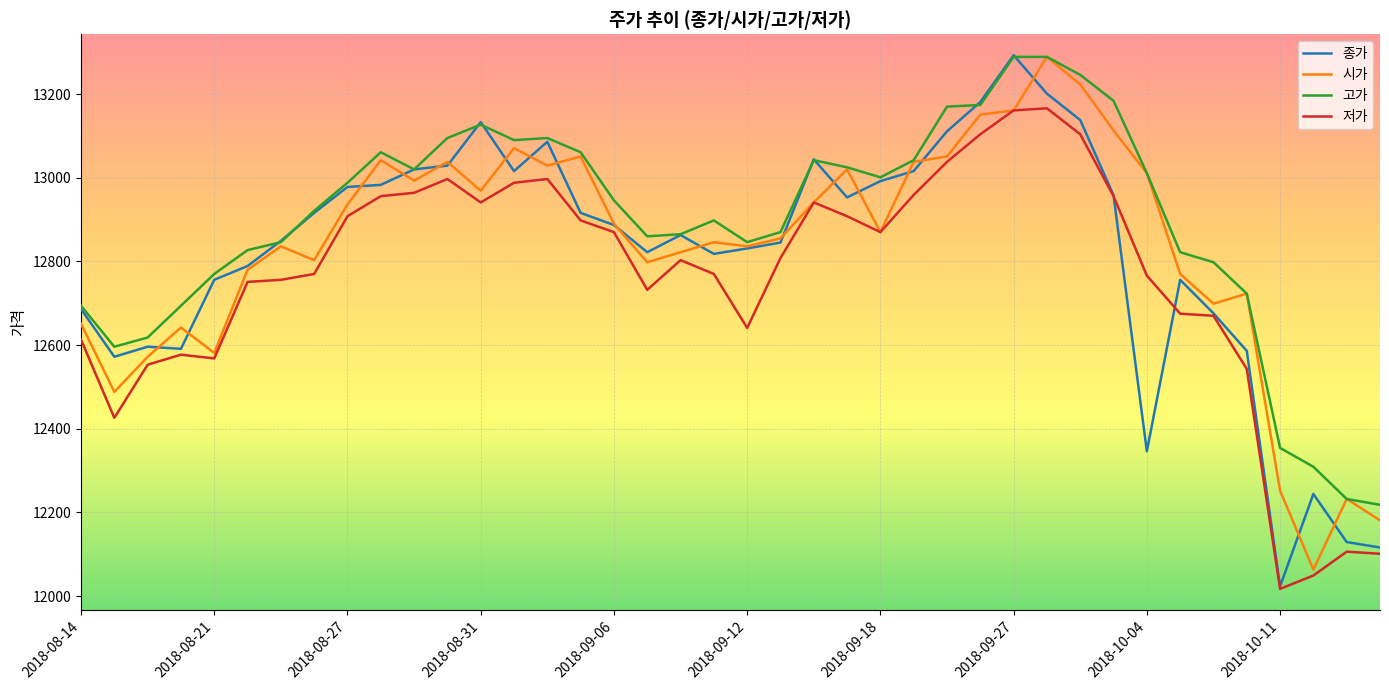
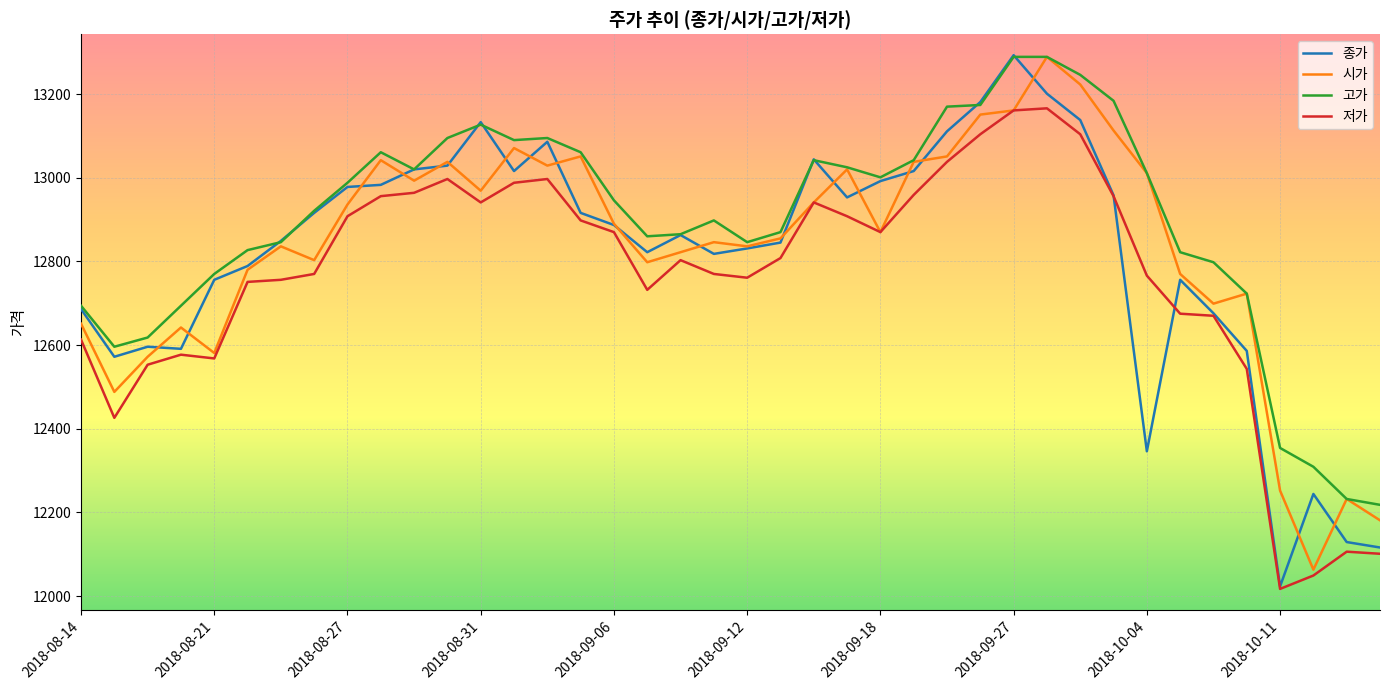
  {
    "종가": {
      "2018-08-14": 12690,
      "2018-08-21": 12760,
      "2018-08-27": 12980,
      "2018-09-18": 12990,
      "2018-10-04": 12350
    },
    "시가": {
      "2018-08-14": 12650,
      "2018-08-21": 12580,
      "2018-08-27": 12940,
      "2018-08-31": 12970,
      "2018-10-11": 12250
    },
    "고가": {
      "2018-08-14": 12690,
      "2018-08-21": 12770,
      "2018-08-27": 12990,
      "2018-09-06": 12950,
      "2018-09-12": 12850,
      "2018-09-18": 13000,
      "2018-10-11": 12350
    },
    "저가": {
      "2018-08-14": 12610,
      "2018-08-21": 12570,
      "2018-08-27": 12910,
      "2018-08-31": 12940,
      "2018-09-06": 12870,
-     "2018-09-12": 12640,
+     "2018-09-12": 12760,
      "2018-10-04": 12770
    }
  }
